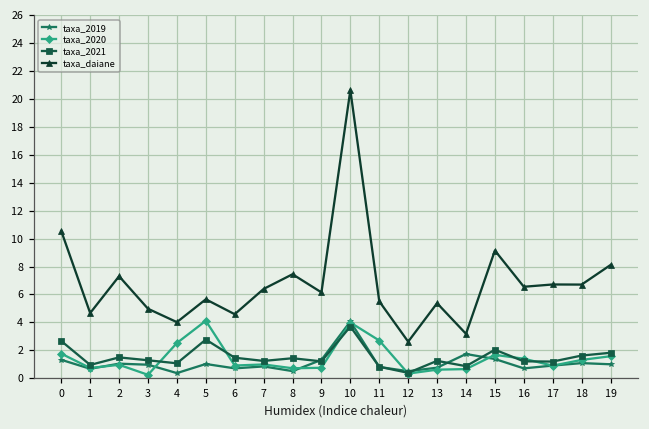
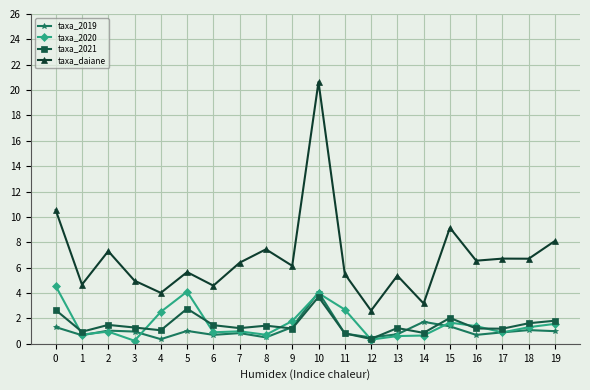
  {
    "taxa_2020": {
-     "0": 1.8,
+     "0": 4.6,
      "3": 0.2,
      "4": 2.5,
      "5": 4.1,
      "6": 0.9,
      "8": 0.7,
-     "9": 0.7,
+     "9": 1.8,
      "11": 2.7,
      "14": 0.7,
      "15": 1.7,
      "18": 1.3,
      "19": 1.6
    }
  }
